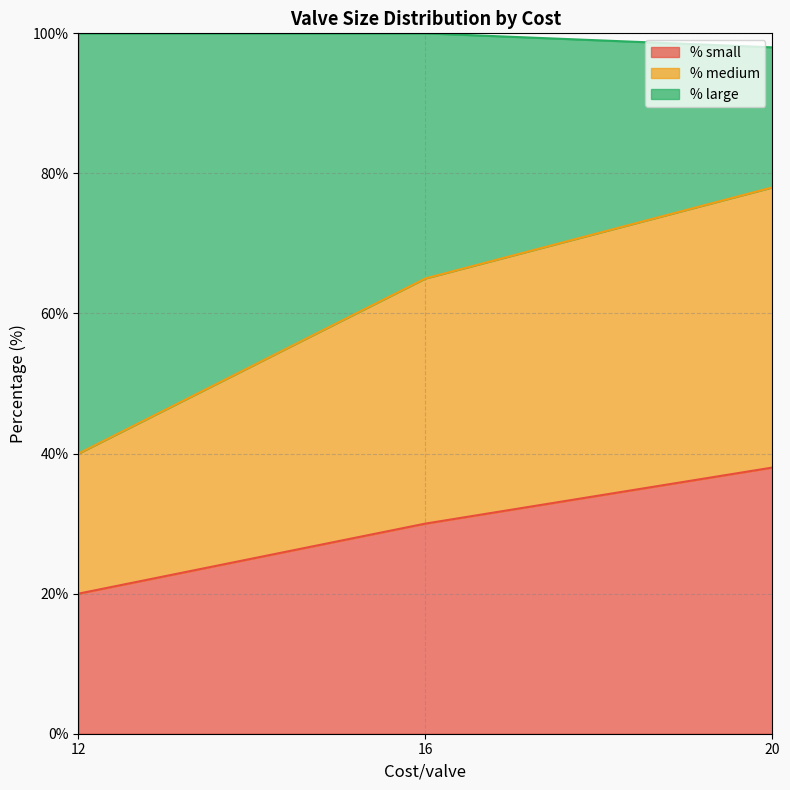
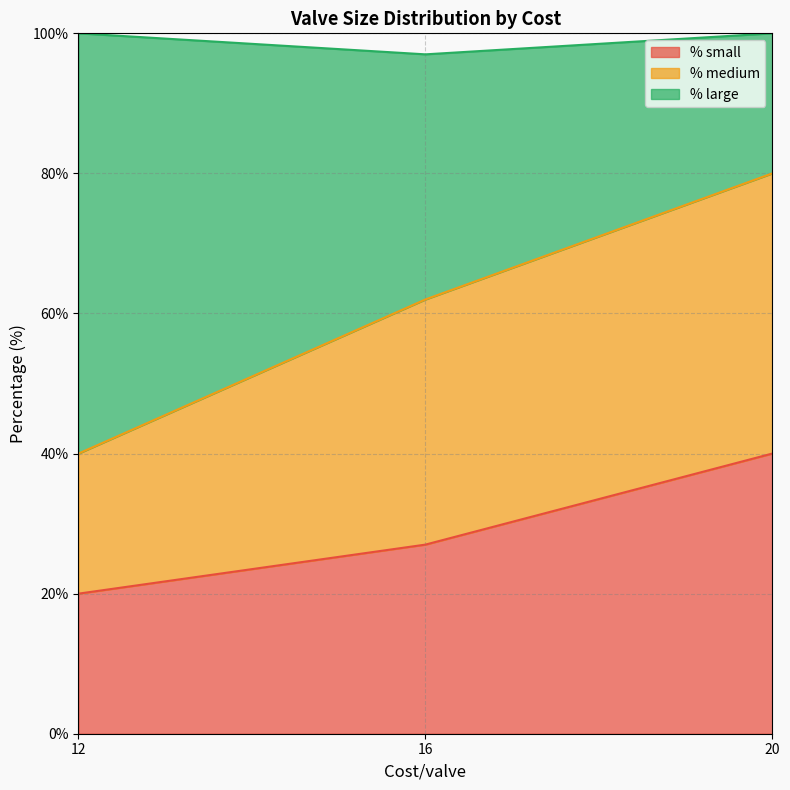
  {
    "% small": {
      "12": "20%",
-     "16": "30%",
-     "20": "38%"
+     "16": "27%",
+     "20": "40%"
    },
    "% medium": {
      "12": "20%",
      "16": "35%",
      "20": "40%"
    },
    "% large": {
      "12": "60%",
      "16": "35%",
      "20": "20%"
    }
  }
